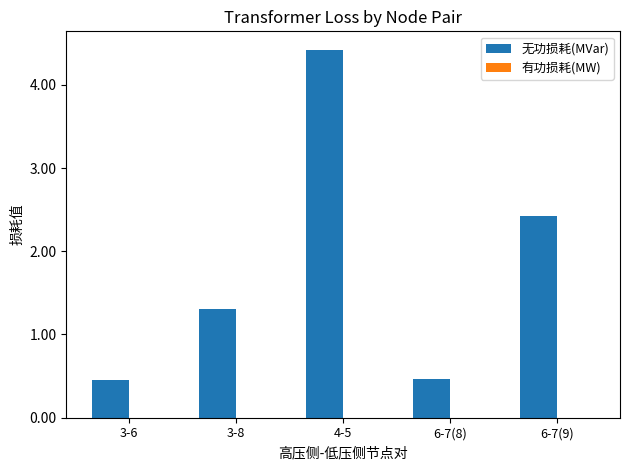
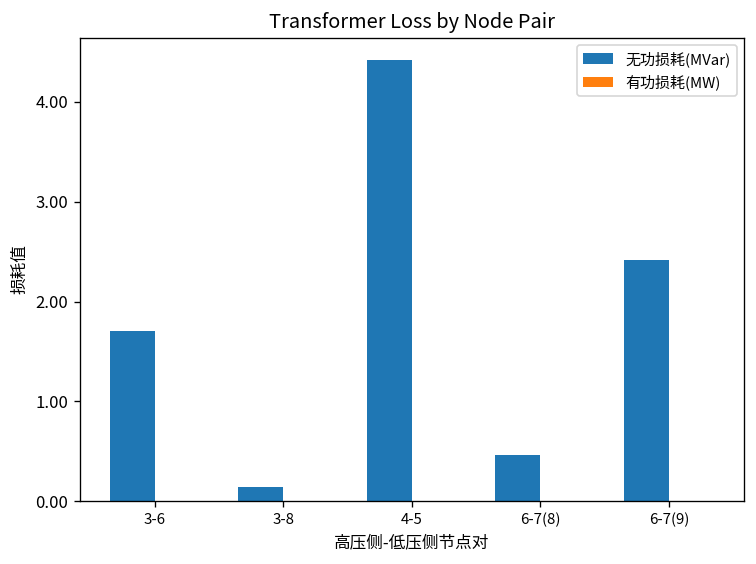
  {
    "无功损耗(MVar)": {
-     "3-6": 0.5,
-     "3-8": 1.3,
+     "3-6": 1.7,
+     "3-8": 0.1,
      "4-5": 4.4,
      "6-7(8)": 0.5,
      "6-7(9)": 2.4
    },
    "有功损耗(MW)": {
      "3-6": 0.0,
      "3-8": 0.0,
      "4-5": 0.0,
      "6-7(8)": 0.0,
      "6-7(9)": 0.0
    }
  }
